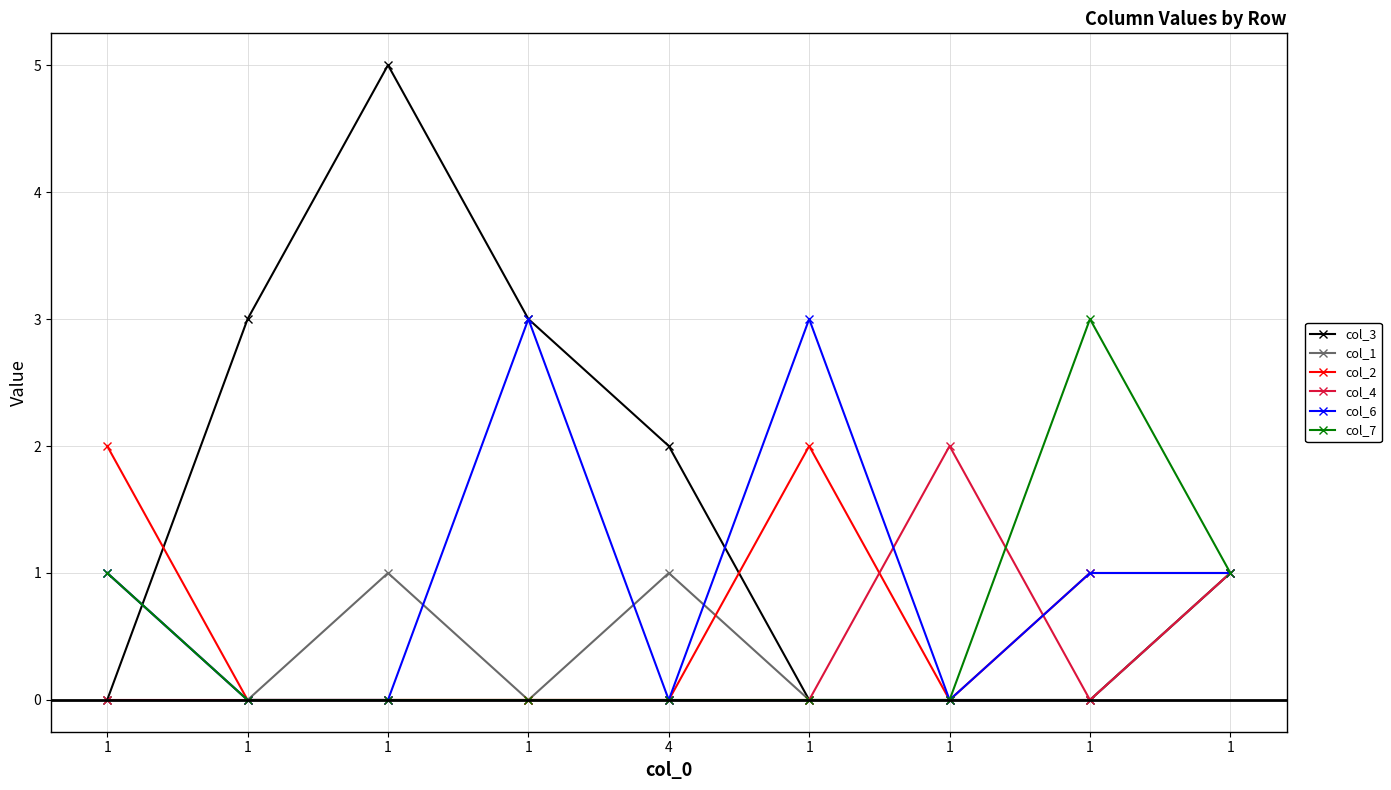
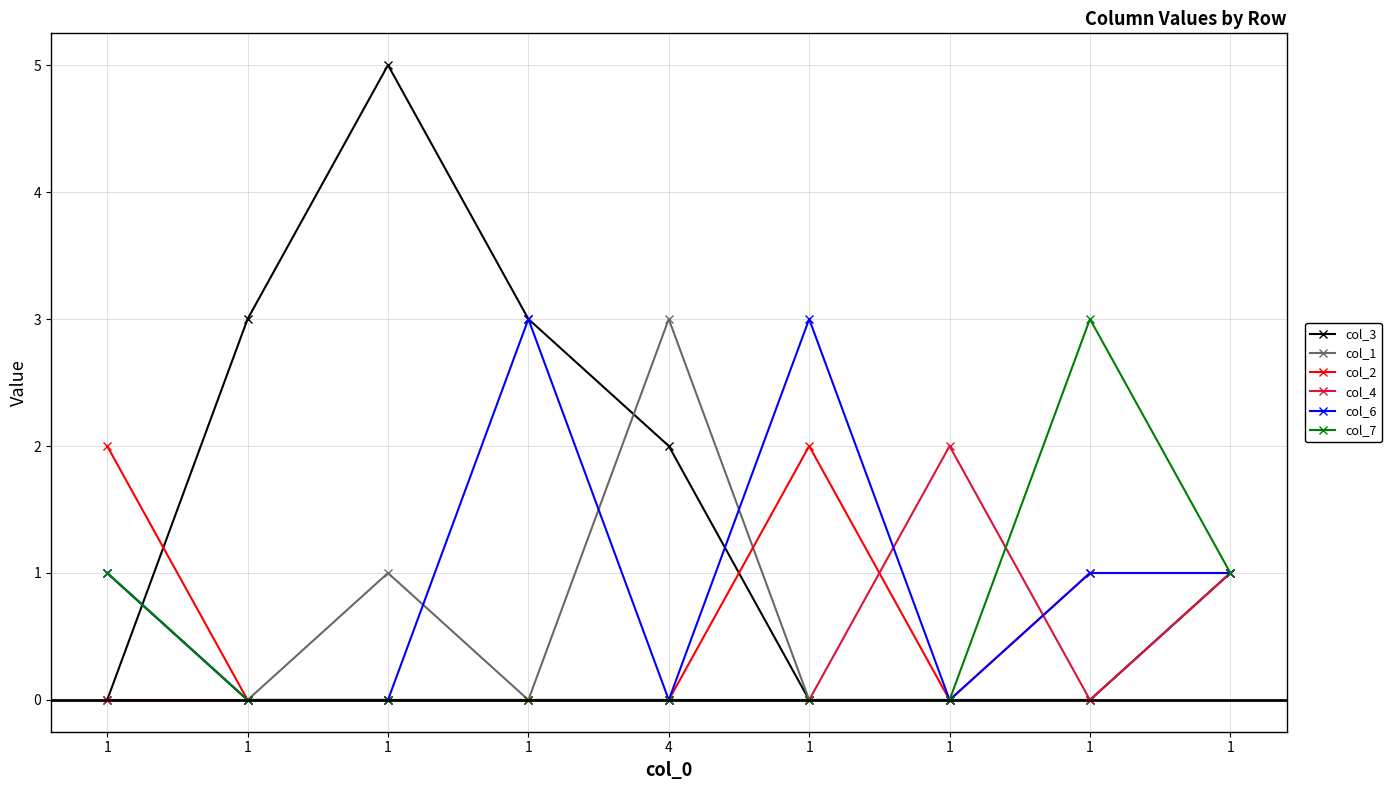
  {
    "col_3": {
      "4": 2
    },
    "col_1": {
-     "4": 1
+     "4": 3
    }
  }
